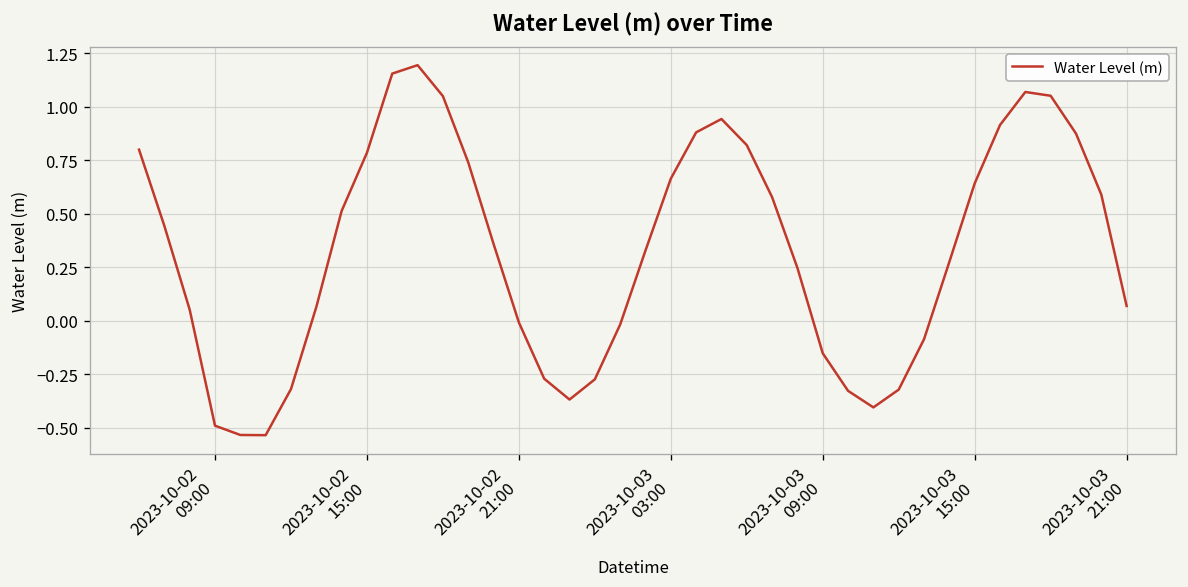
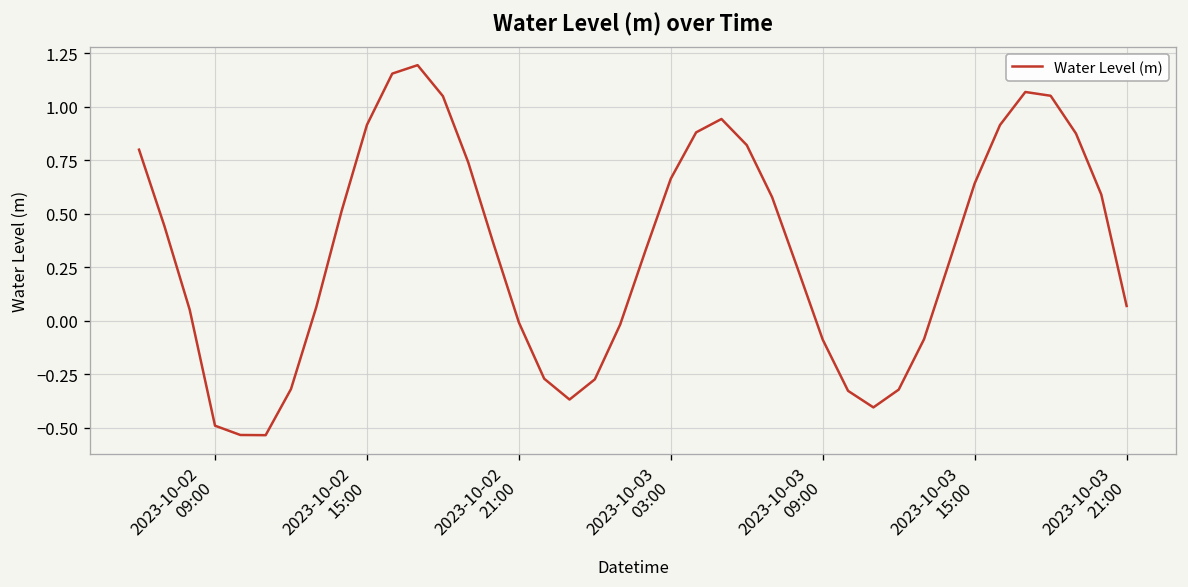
  {
    "2023-10-02 09:00": -0.49,
-   "2023-10-02 15:00": 0.79,
+   "2023-10-02 15:00": 0.92,
    "2023-10-02 21:00": -0.01,
    "2023-10-03 03:00": 0.66,
-   "2023-10-03 09:00": -0.15,
+   "2023-10-03 09:00": -0.09,
    "2023-10-03 15:00": 0.64,
    "2023-10-03 21:00": 0.07
  }
